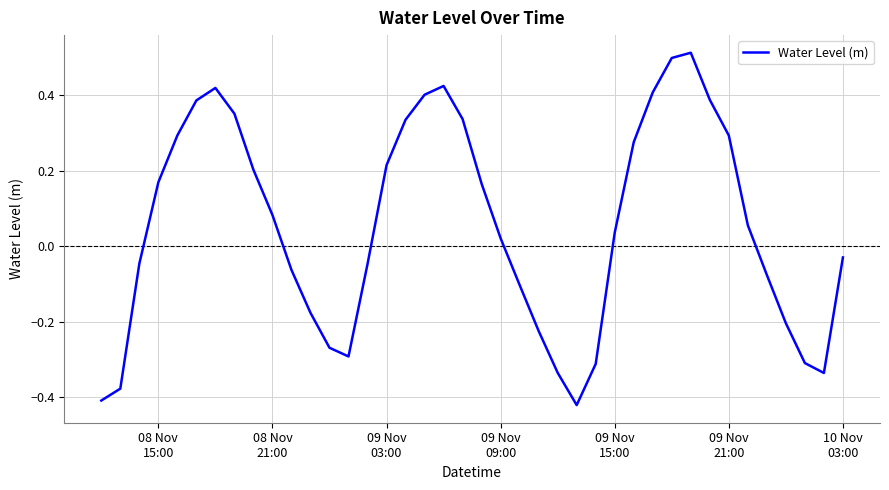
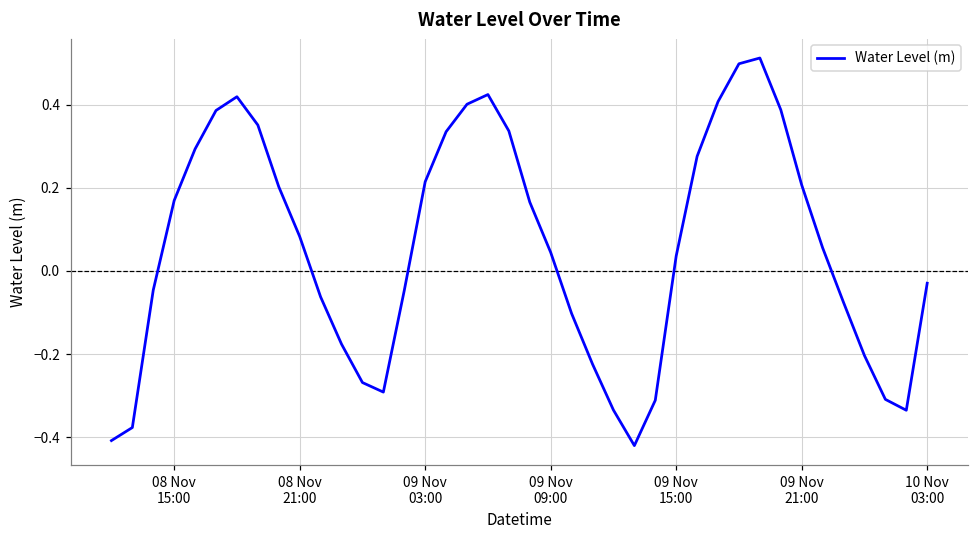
  {
    "08 Nov 15:00": 0.17,
    "08 Nov 21:00": 0.08,
    "09 Nov 03:00": 0.21,
-   "09 Nov 09:00": 0.02,
+   "09 Nov 09:00": 0.04,
    "09 Nov 15:00": 0.04,
-   "09 Nov 21:00": 0.29,
+   "09 Nov 21:00": 0.21,
    "10 Nov 03:00": -0.03
  }
